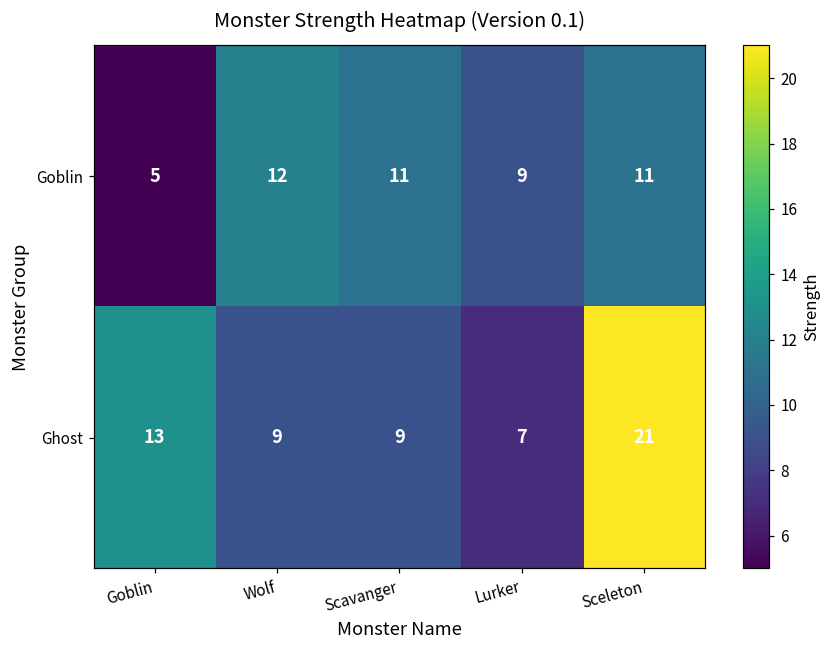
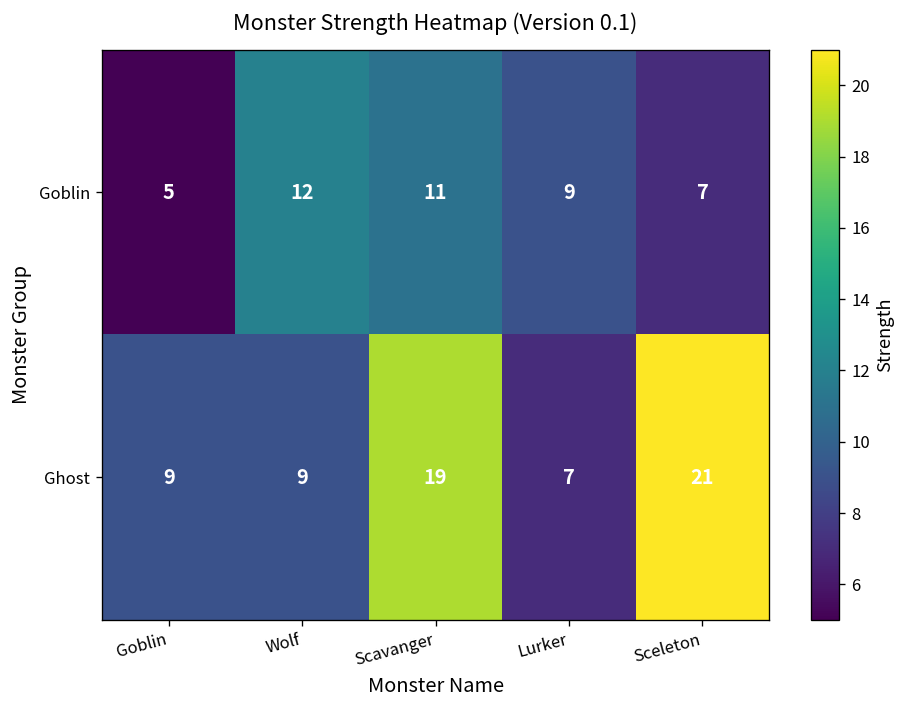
  {
    "Goblin": {
      "Goblin": 5,
      "Wolf": 12,
      "Scavanger": 11,
      "Lurker": 9,
-     "Sceleton": 11
+     "Sceleton": 7
    },
    "Ghost": {
-     "Goblin": 13,
+     "Goblin": 9,
      "Wolf": 9,
-     "Scavanger": 9,
+     "Scavanger": 19,
      "Lurker": 7,
      "Sceleton": 21
    }
  }
